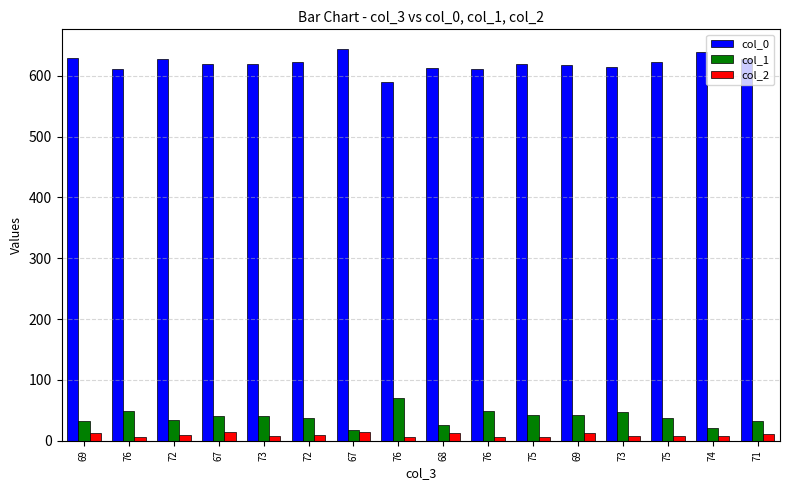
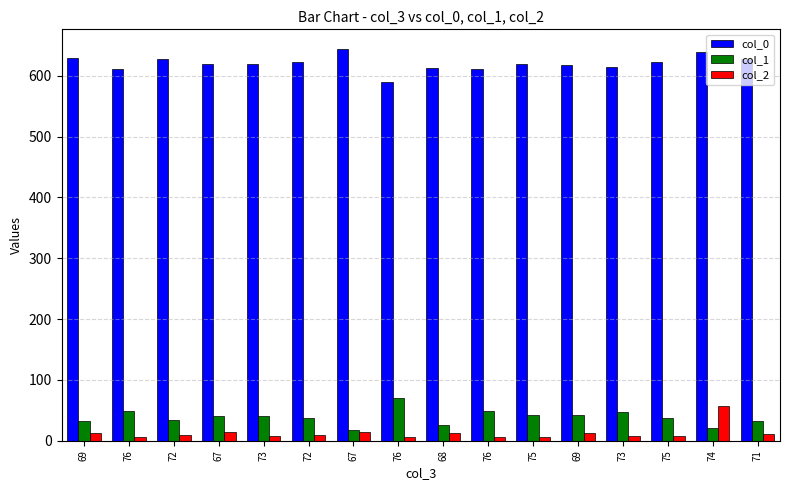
  {
    "col_0": {
      "68": 610,
      "74": 640
    },
    "col_1": {
      "68": 30,
      "74": 20,
      "71": 30
    },
    "col_2": {
      "68": 10,
-     "74": 10,
+     "74": 60,
      "71": 10
    }
  }
